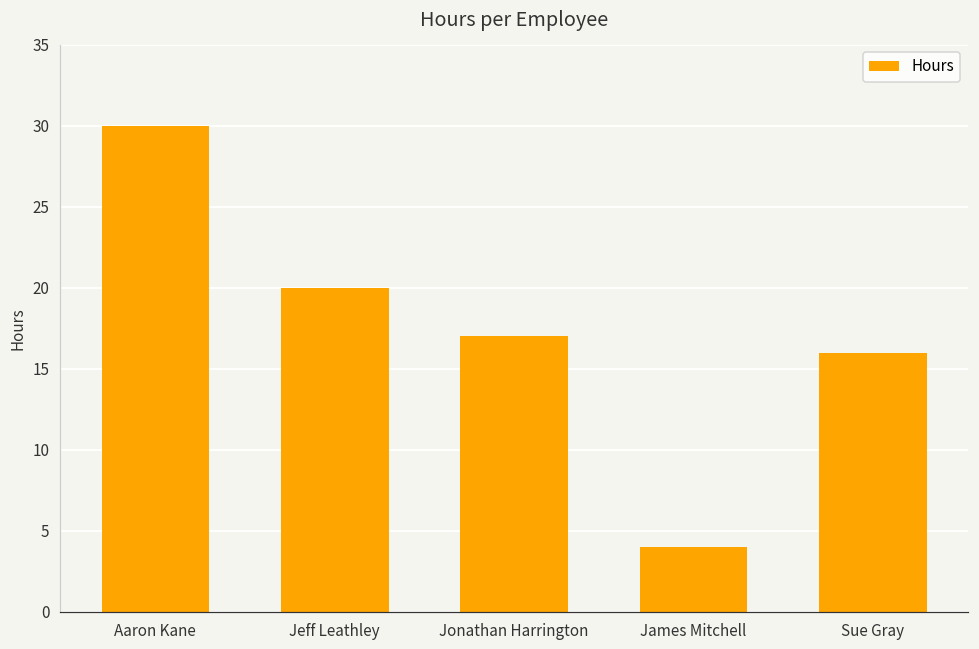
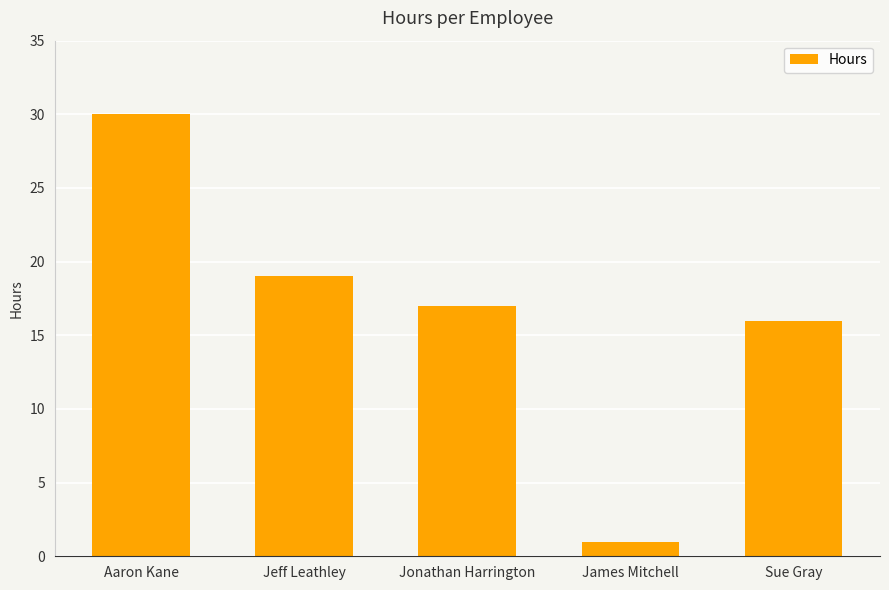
  {
    "Aaron Kane": 30,
-   "Jeff Leathley": 20,
+   "Jeff Leathley": 19,
    "Jonathan Harrington": 17,
-   "James Mitchell": 4,
+   "James Mitchell": 1,
    "Sue Gray": 16
  }
